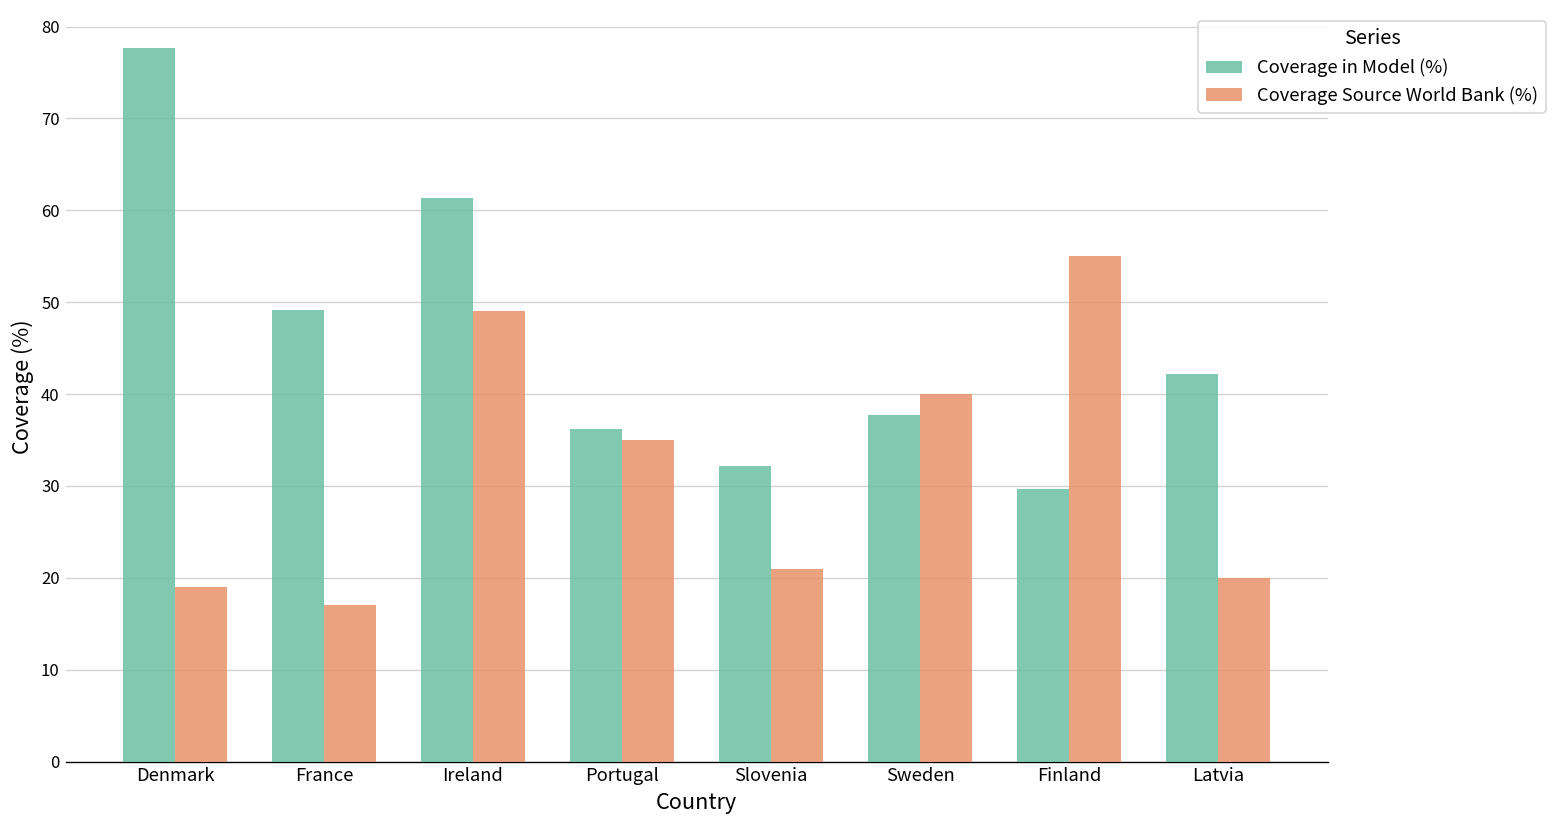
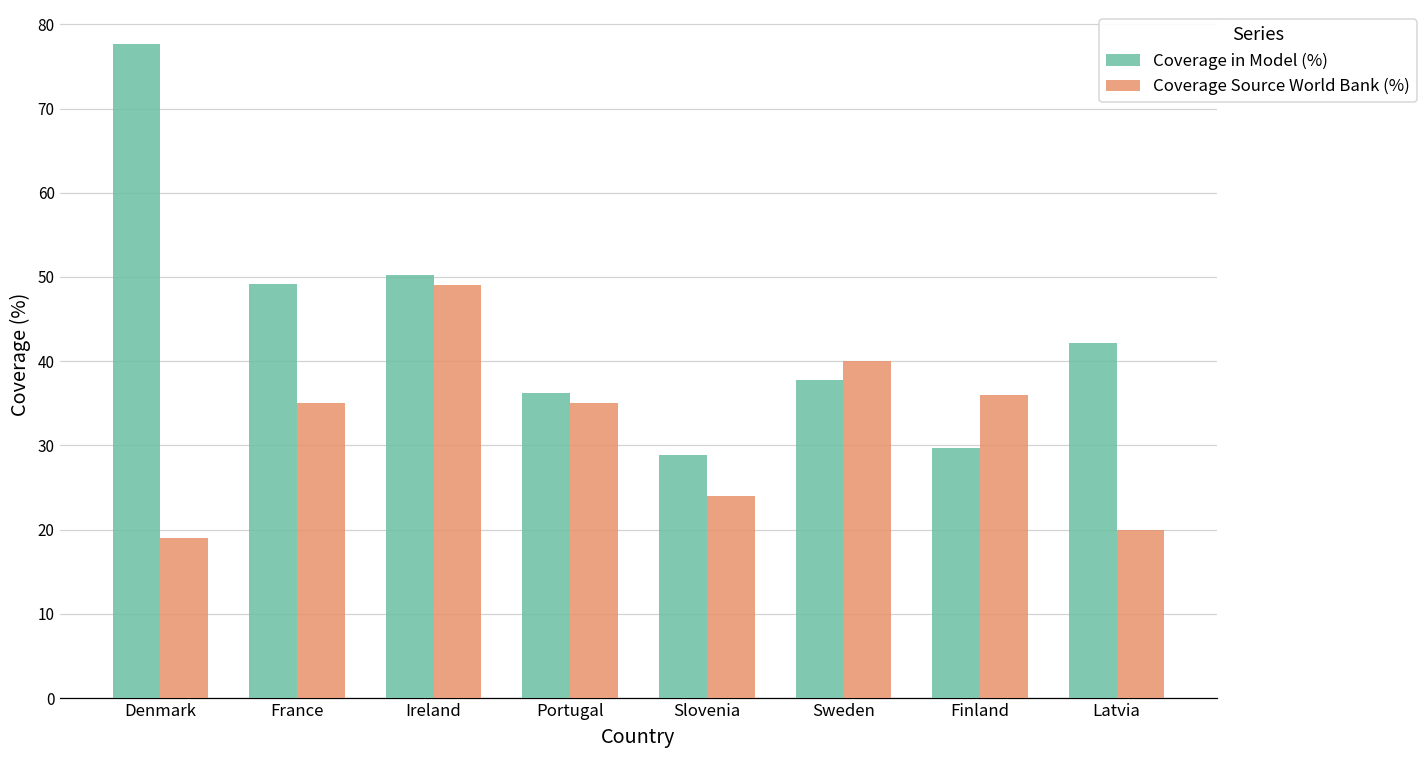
  {
    "Coverage in Model (%)": {
      "Denmark": 78,
      "France": 49,
-     "Ireland": 61,
+     "Ireland": 50,
      "Portugal": 36,
-     "Slovenia": 32,
+     "Slovenia": 29,
      "Sweden": 38,
      "Finland": 30,
      "Latvia": 42
    },
    "Coverage Source World Bank (%)": {
      "Denmark": 19,
-     "France": 17,
+     "France": 35,
      "Ireland": 49,
      "Portugal": 35,
-     "Slovenia": 21,
+     "Slovenia": 24,
      "Sweden": 40,
-     "Finland": 55,
+     "Finland": 36,
      "Latvia": 20
    }
  }
